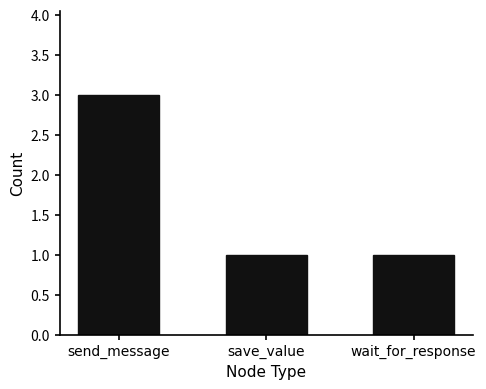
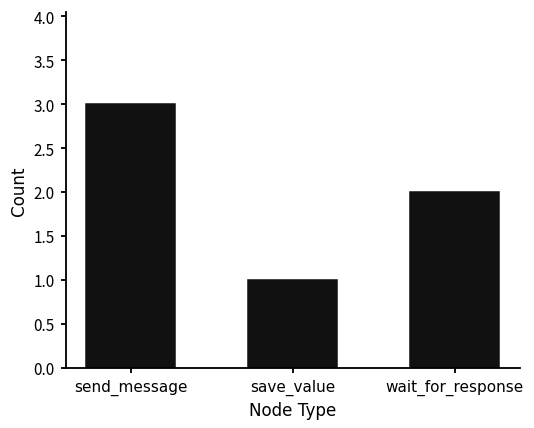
  {
    "send_message": 3,
    "save_value": 1,
-   "wait_for_response": 1
+   "wait_for_response": 2
  }
